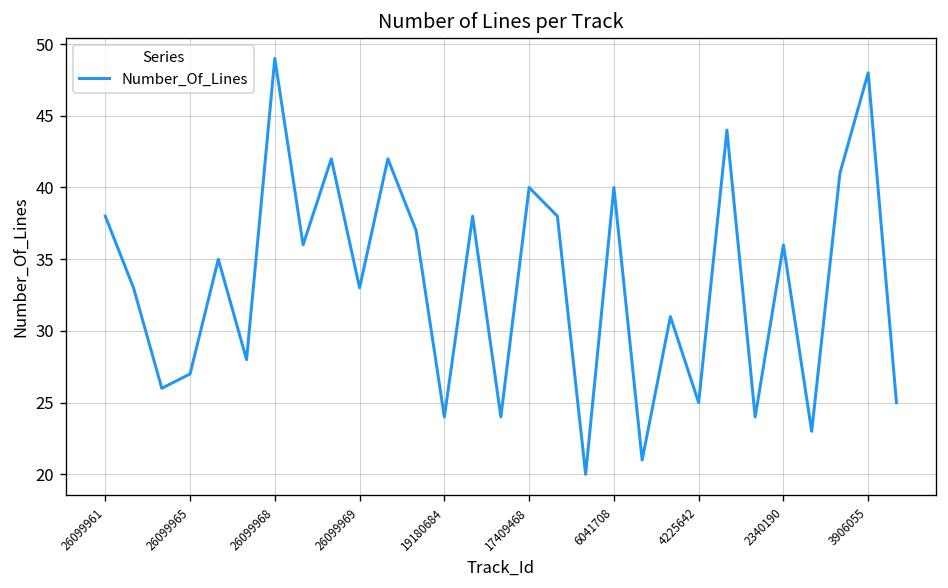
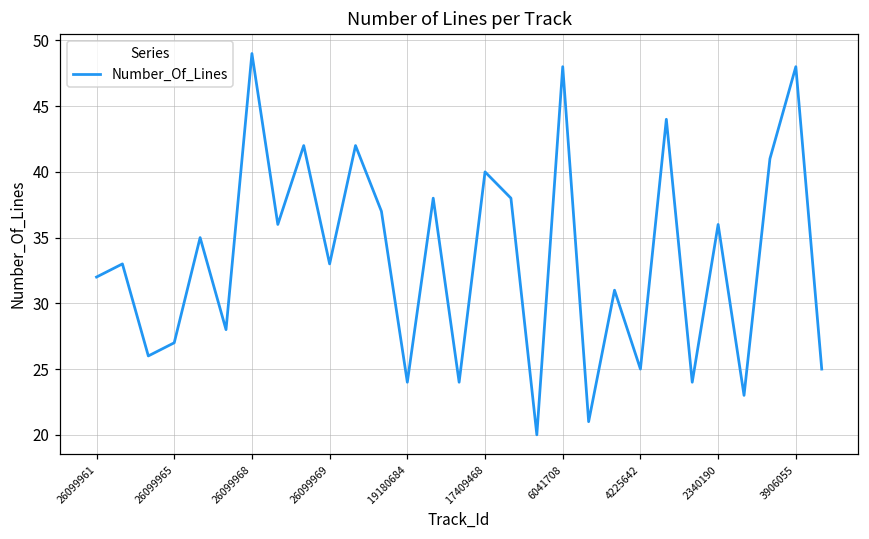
  {
-   "26099961": 38,
+   "26099961": 32,
    "26099965": 27,
    "26099968": 49,
    "26099969": 33,
    "19180684": 24,
    "17409468": 40,
-   "6041708": 40,
+   "6041708": 48,
    "4225642": 25,
    "2340190": 36,
    "3906055": 48
  }
